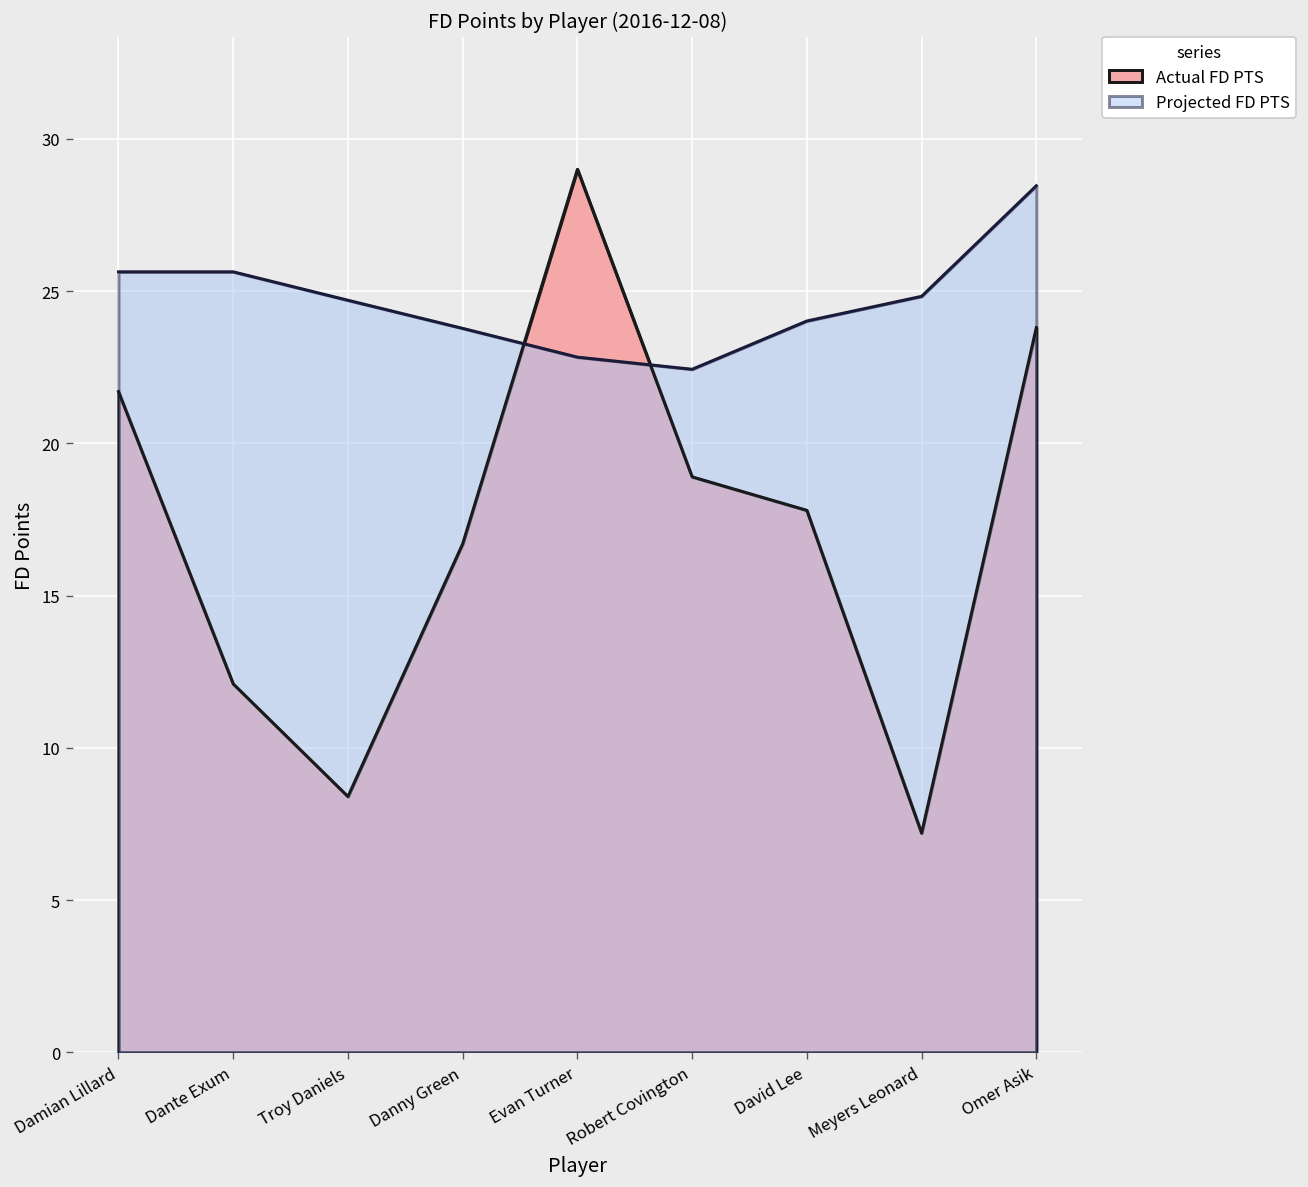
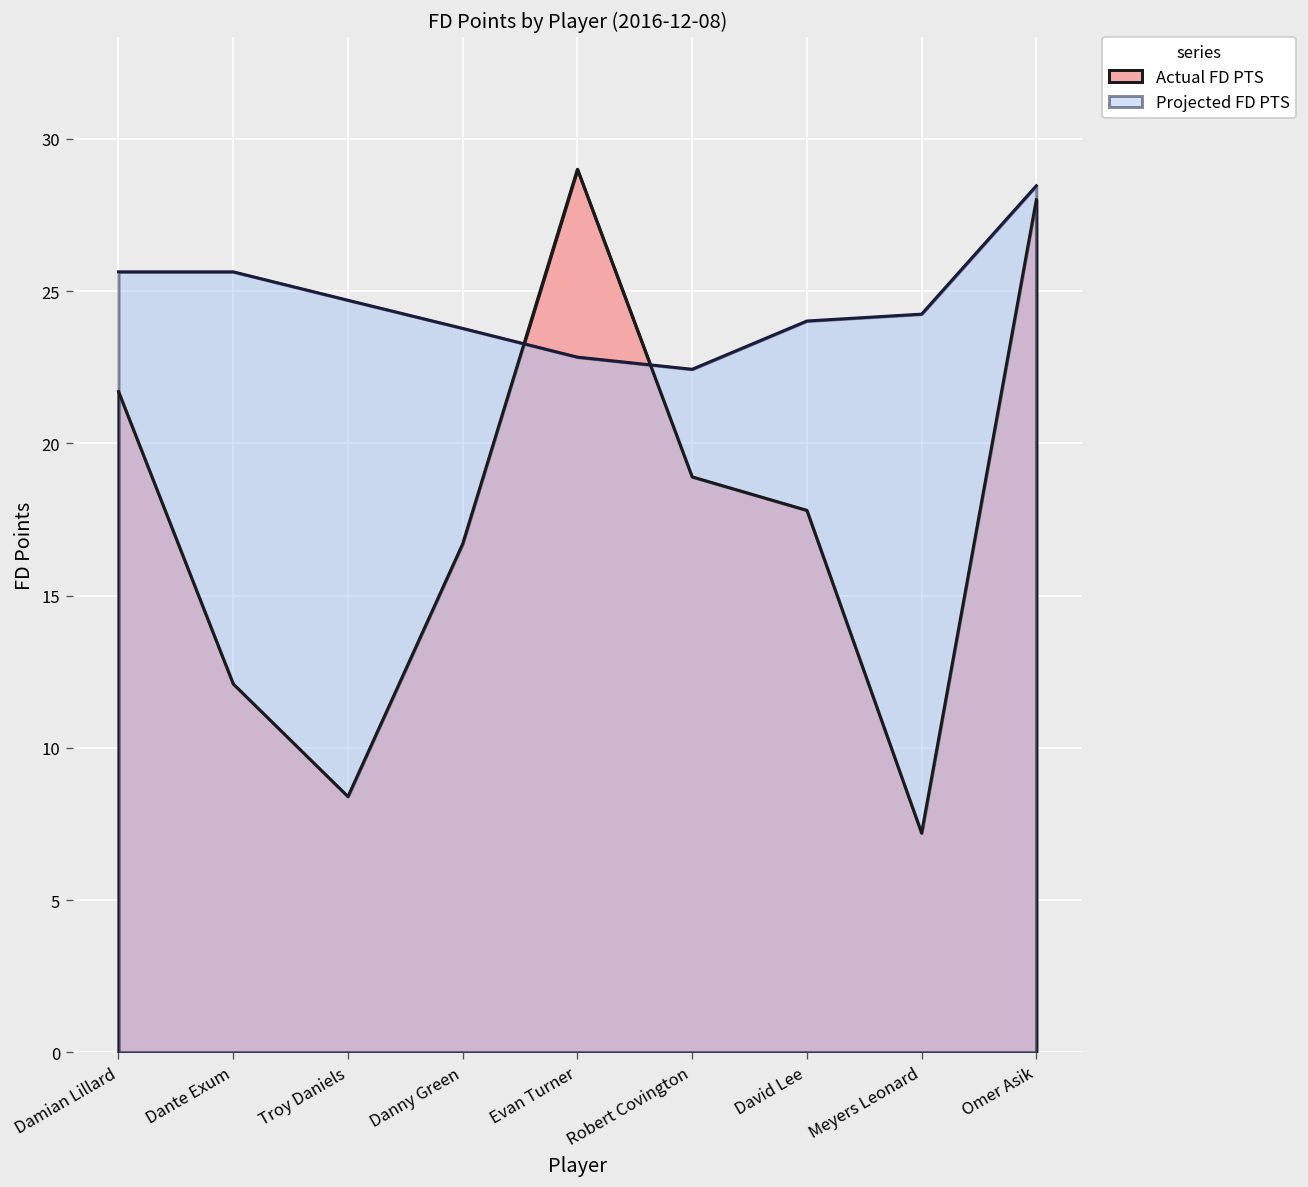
  {
    "Actual FD PTS": {
      "Damian Lillard": 21.7,
      "Dante Exum": 12.1,
      "Troy Daniels": 8.4,
      "Danny Green": 16.7,
      "Evan Turner": 29.0,
      "Robert Covington": 18.9,
      "David Lee": 17.8,
      "Meyers Leonard": 7.2,
-     "Omer Asik": 23.8
+     "Omer Asik": 28.0
    },
    "Projected FD PTS": {
      "Damian Lillard": 25.6,
      "Dante Exum": 25.6,
      "Troy Daniels": 24.7,
      "Danny Green": 23.8,
      "Evan Turner": 22.8,
      "Robert Covington": 22.4,
      "David Lee": 24.0,
-     "Meyers Leonard": 24.8,
+     "Meyers Leonard": 24.2,
      "Omer Asik": 28.5
    }
  }
